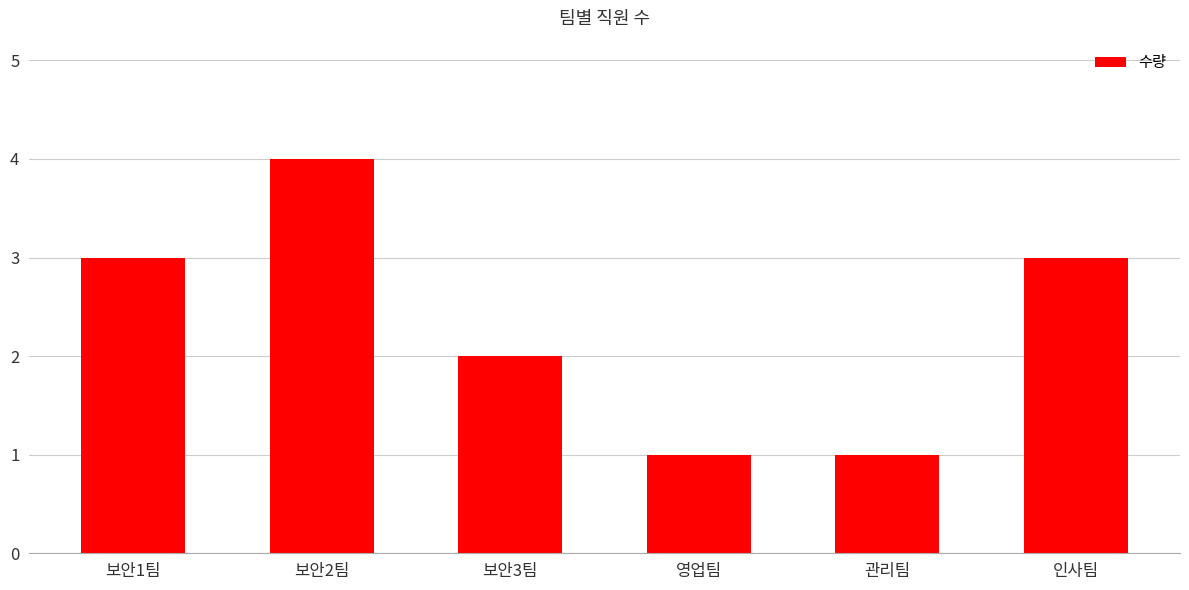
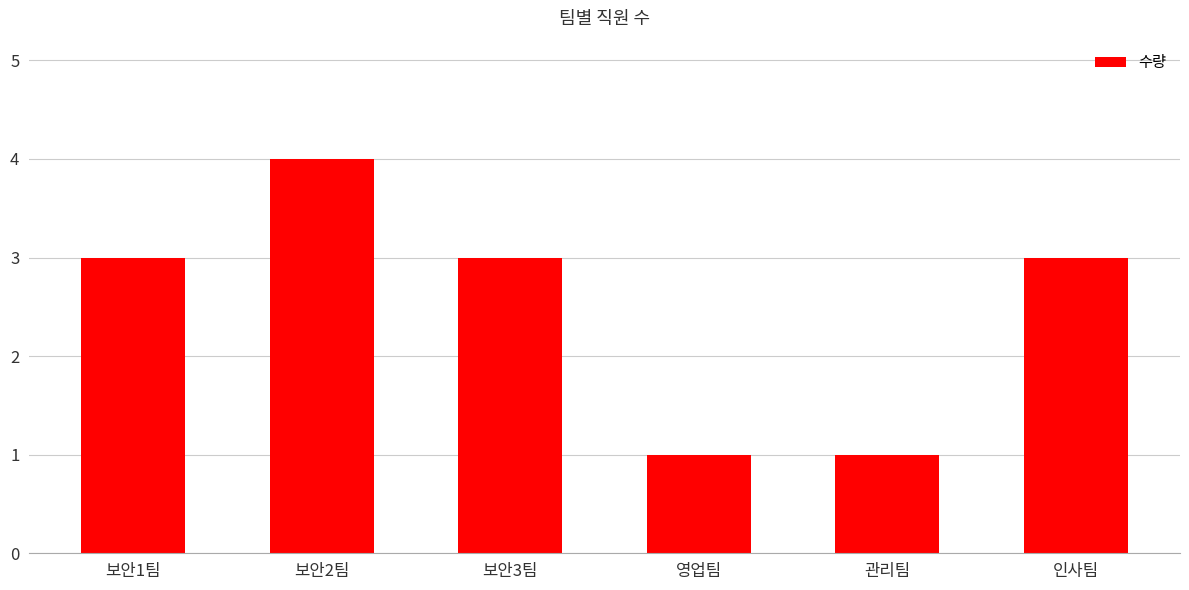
  {
    "보안1팀": 3,
    "보안2팀": 4,
-   "보안3팀": 2,
+   "보안3팀": 3,
    "영업팀": 1,
    "관리팀": 1,
    "인사팀": 3
  }
